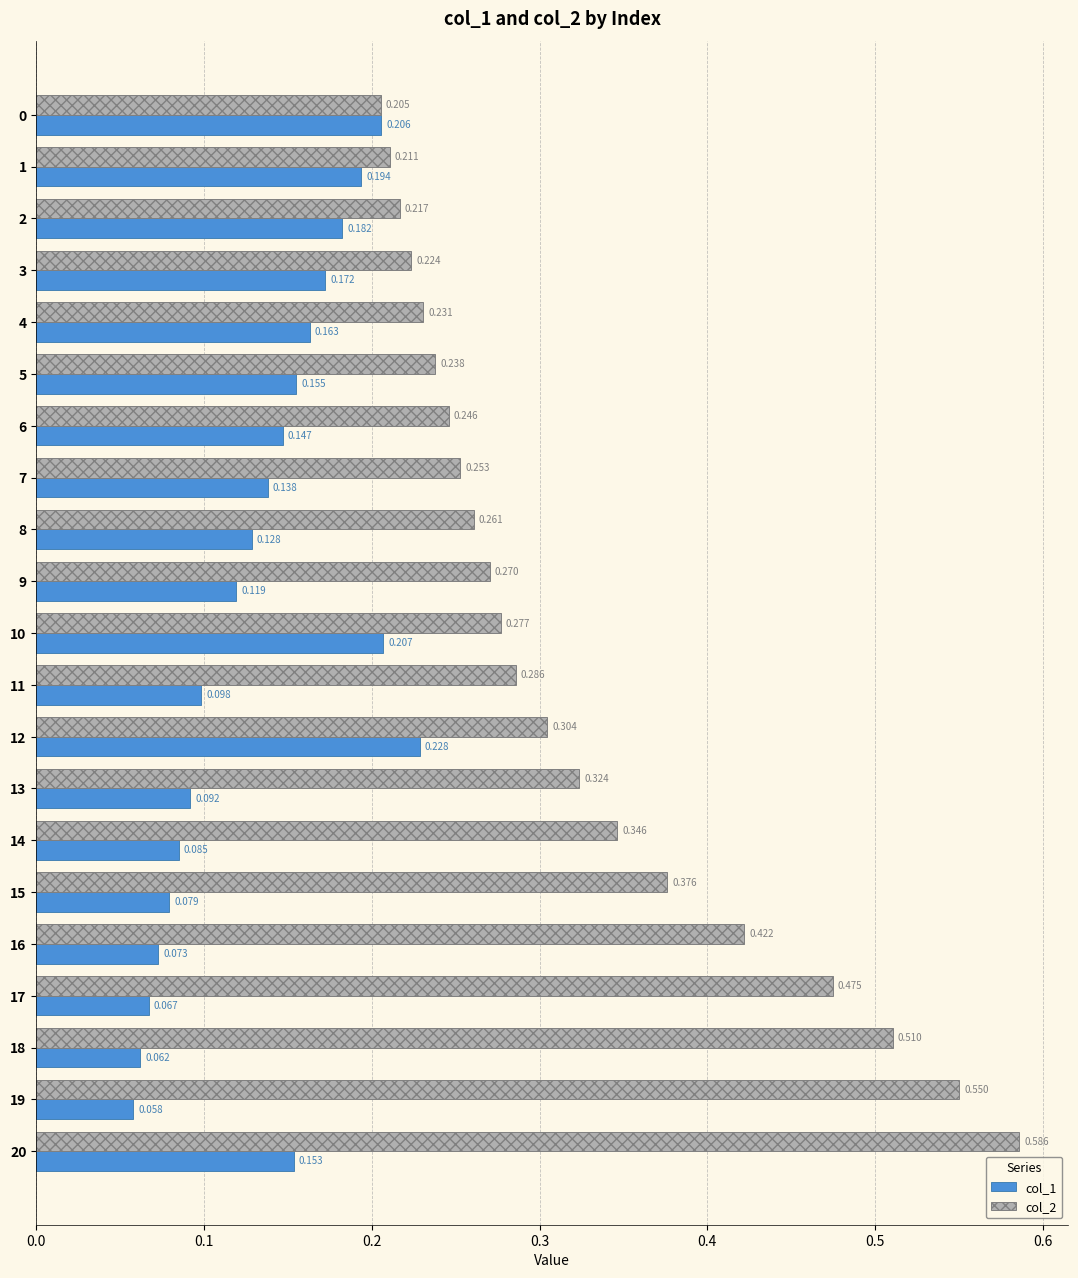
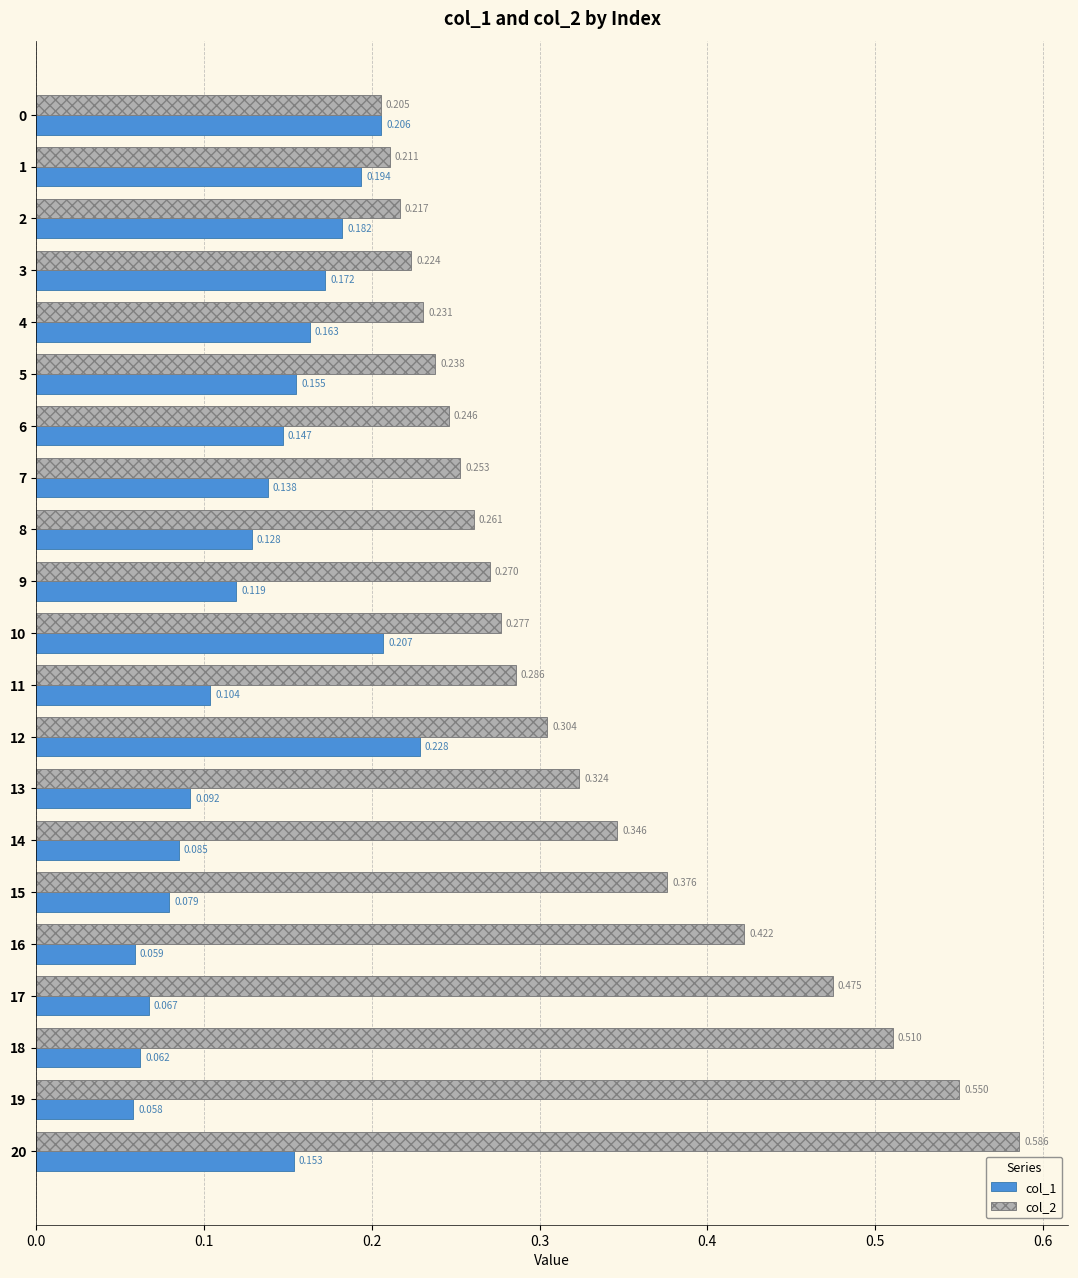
  {
    "col_1": {
      "0": 0.206,
      "1": 0.194,
      "2": 0.182,
      "3": 0.172,
      "4": 0.163,
      "5": 0.155,
      "6": 0.147,
      "7": 0.138,
      "8": 0.128,
      "9": 0.119,
      "10": 0.207,
-     "11": 0.098,
+     "11": 0.104,
      "12": 0.228,
      "13": 0.092,
      "14": 0.085,
      "15": 0.079,
-     "16": 0.073,
+     "16": 0.059,
      "17": 0.067,
      "18": 0.062,
      "19": 0.058,
      "20": 0.153
    },
    "col_2": {
      "0": 0.205,
      "1": 0.211,
      "2": 0.217,
      "3": 0.224,
      "4": 0.231,
      "5": 0.238,
      "6": 0.246,
      "7": 0.253,
      "8": 0.261,
      "9": 0.270,
      "10": 0.277,
      "11": 0.286,
      "12": 0.304,
      "13": 0.324,
      "14": 0.346,
      "15": 0.376,
      "16": 0.422,
      "17": 0.475,
      "18": 0.510,
      "19": 0.550,
      "20": 0.586
    }
  }
